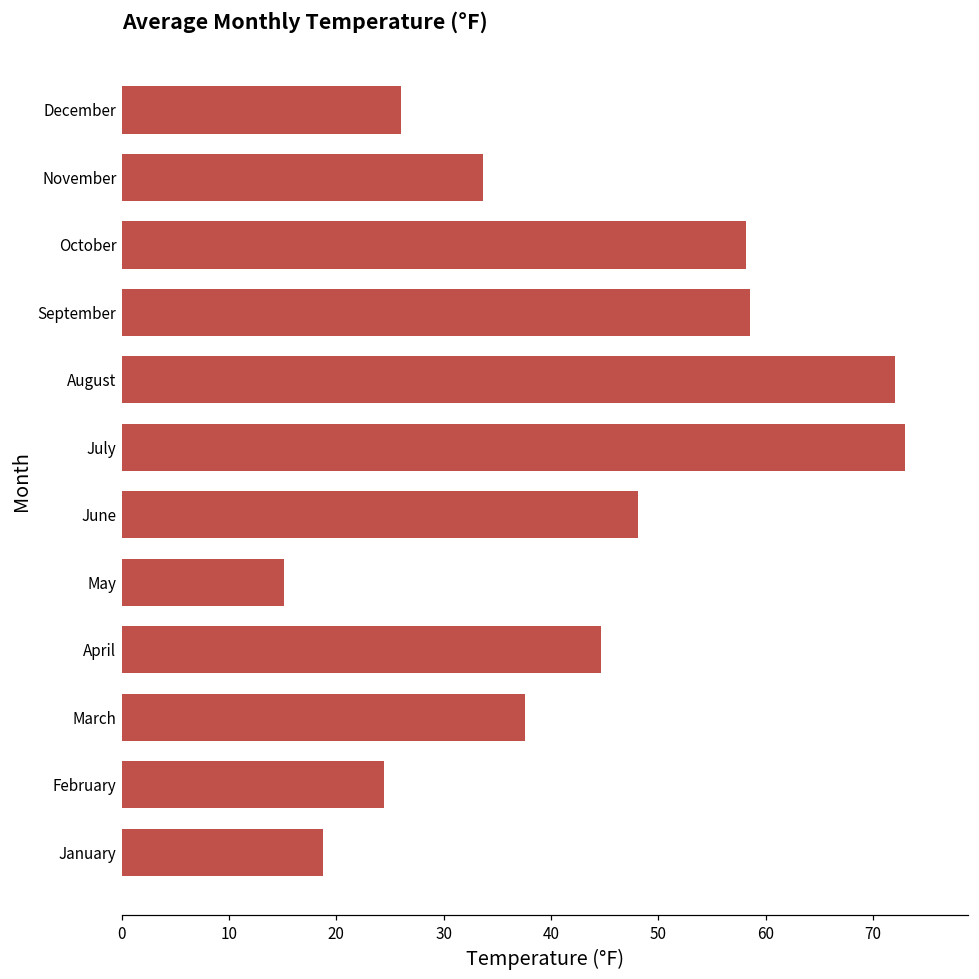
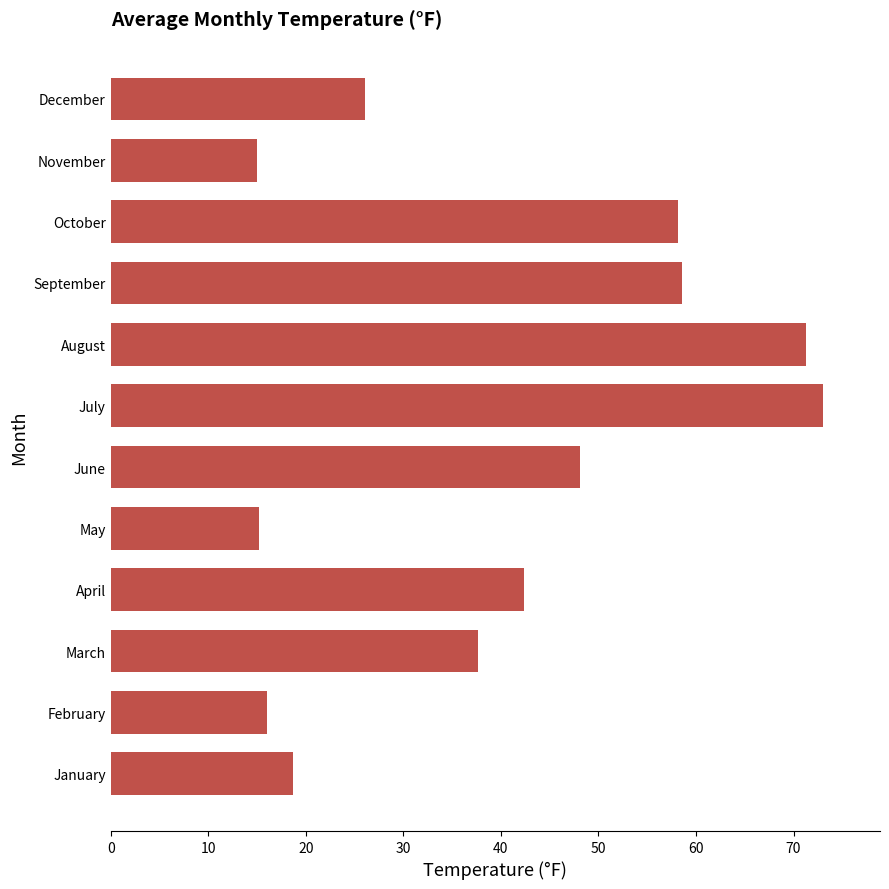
  {
    "December": 26,
-   "November": 34,
+   "November": 15,
    "October": 58,
    "September": 59,
-   "August": 72,
+   "August": 71,
    "July": 73,
    "June": 48,
    "May": 15,
-   "April": 45,
+   "April": 42,
    "March": 38,
-   "February": 24,
+   "February": 16,
    "January": 19
  }
